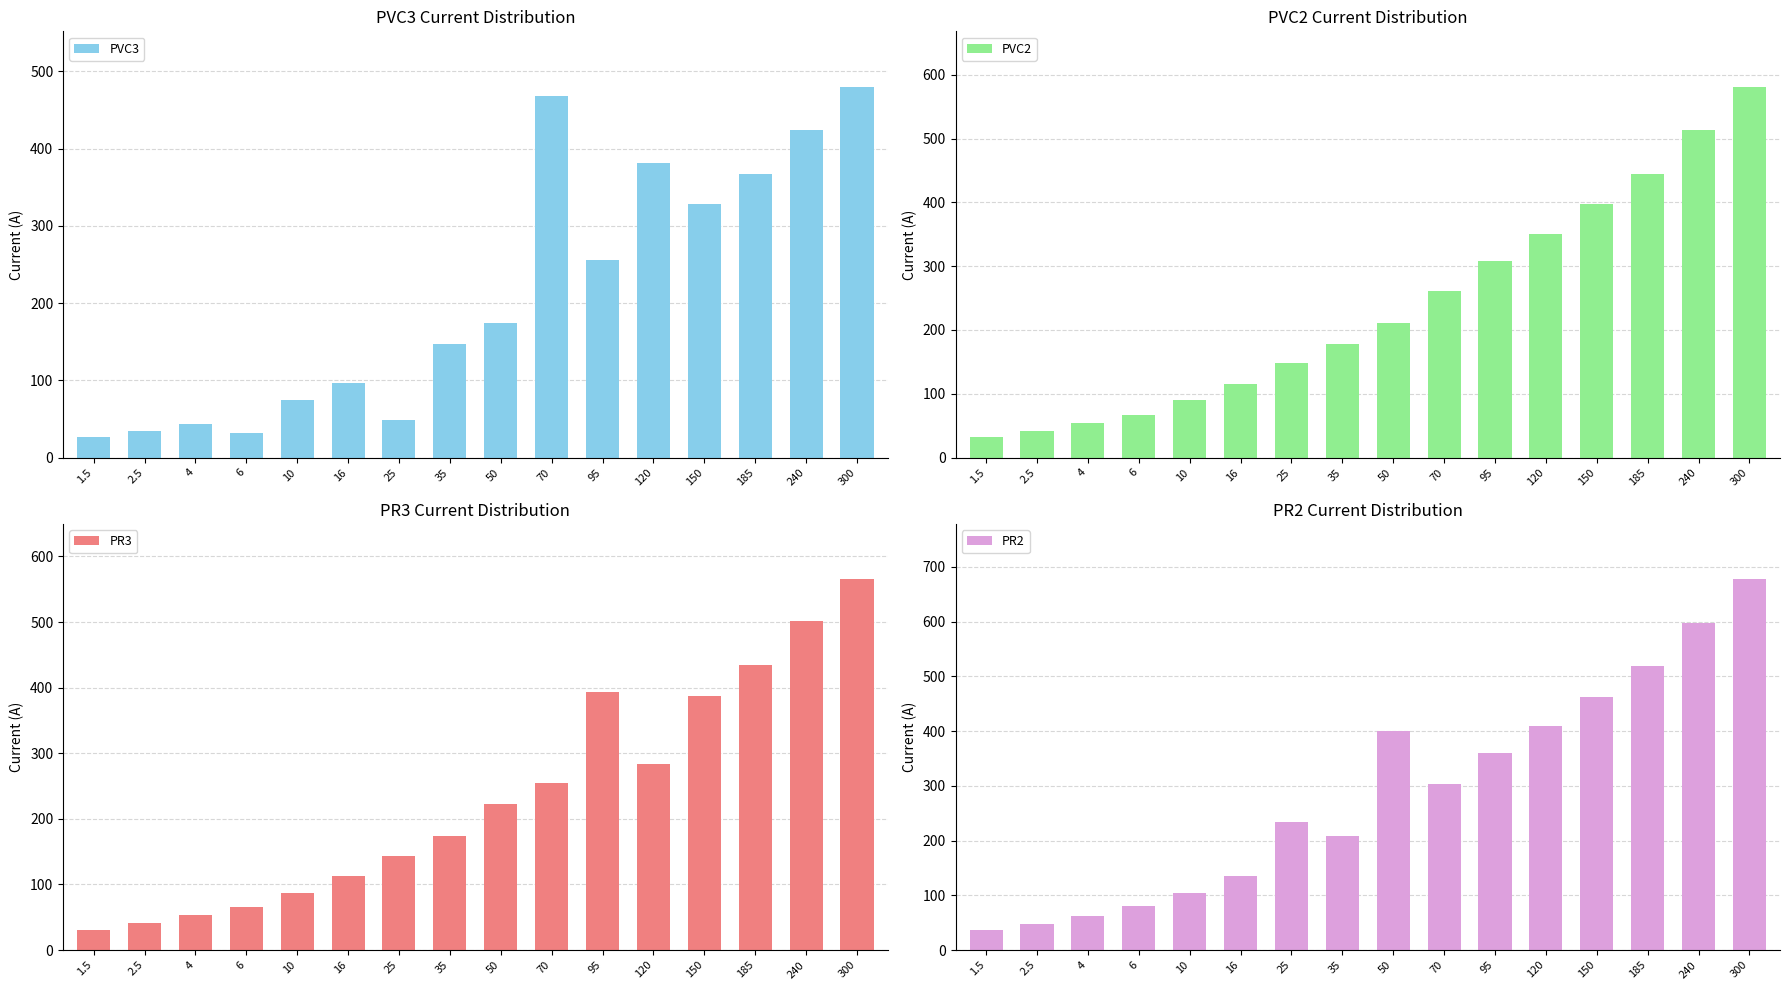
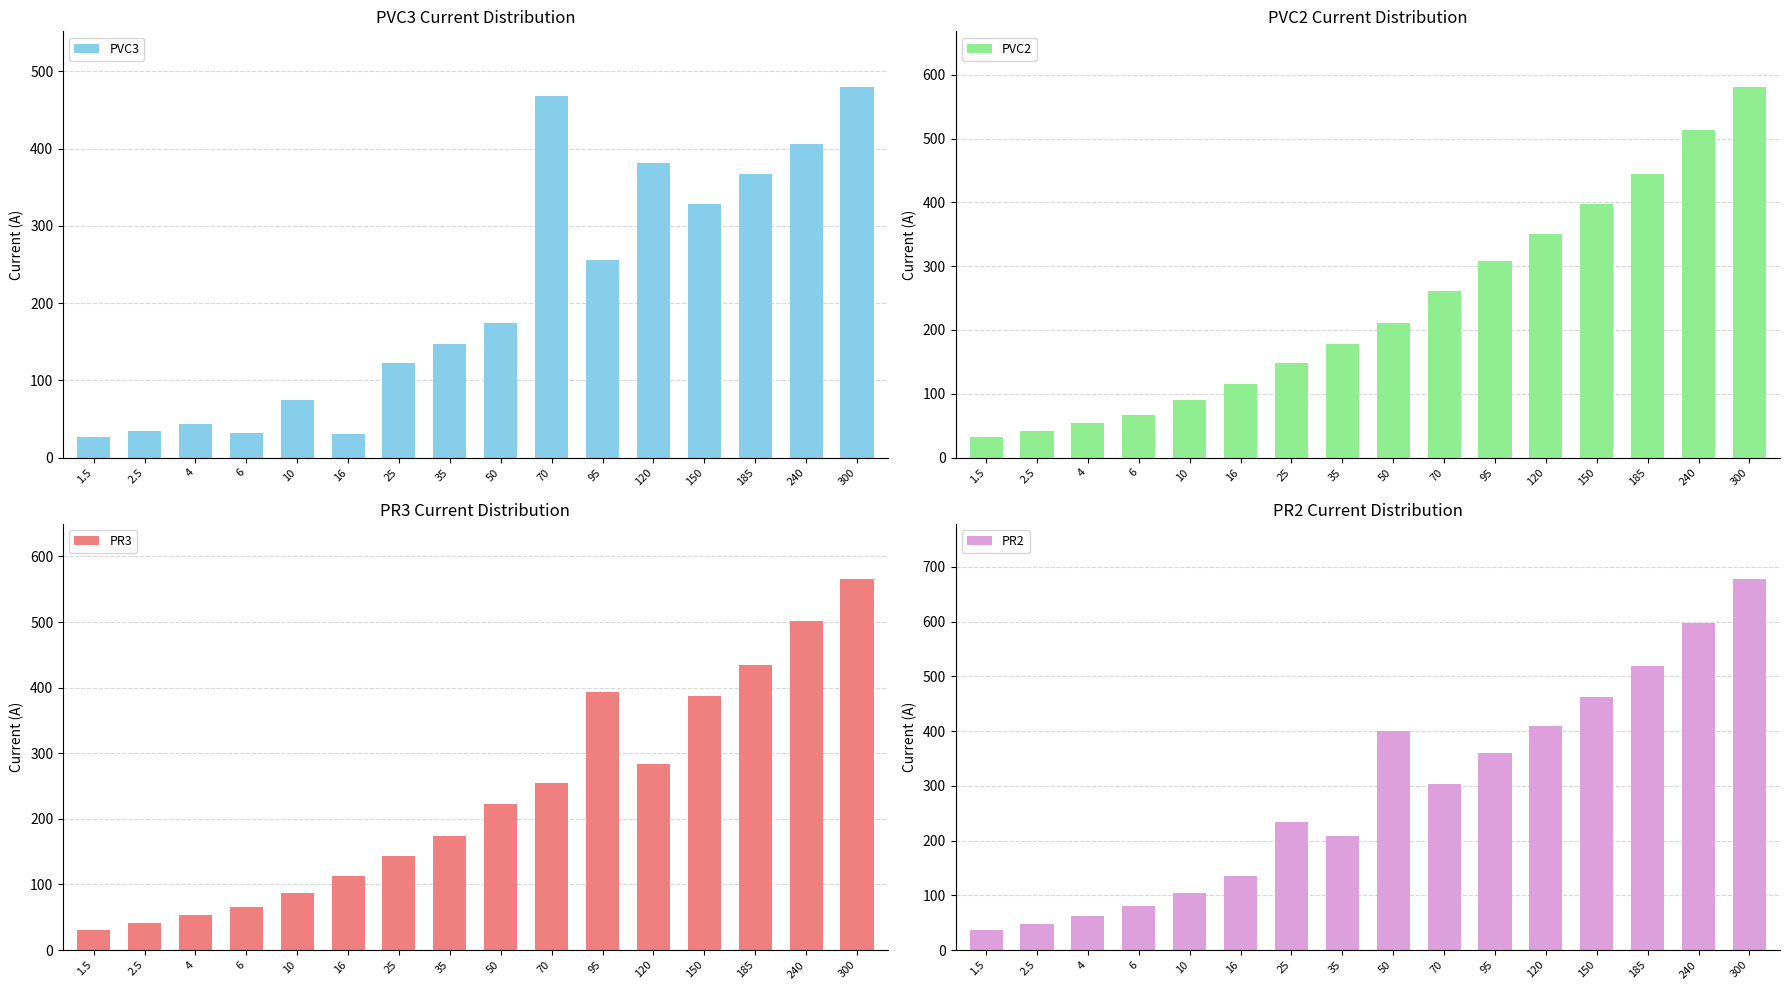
  {
    "PVC3 Current Distribution": {
      "1.5": 30,
      "2.5": 30,
      "4": 40,
      "6": 30,
      "10": 70,
-     "16": 100,
-     "25": 50,
+     "16": 30,
+     "25": 120,
      "35": 150,
      "50": 170,
      "70": 470,
      "95": 260,
      "120": 380,
      "150": 330,
      "185": 370,
-     "240": 420,
+     "240": 410,
      "300": 480
    },
    "PVC2 Current Distribution": {
      "1.5": 30,
      "2.5": 40,
      "4": 50,
      "6": 70,
      "10": 90,
      "16": 120,
      "25": 150,
      "35": 180,
      "50": 210,
      "70": 260,
      "95": 310,
      "120": 350,
      "150": 400,
      "185": 450,
      "240": 510,
      "300": 580
    },
    "PR3 Current Distribution": {
      "1.5": 30,
      "2.5": 40,
      "4": 50,
      "6": 70,
      "10": 90,
      "16": 110,
      "25": 140,
      "35": 170,
      "50": 220,
      "70": 250,
      "95": 390,
      "120": 280,
      "150": 390,
      "185": 430,
      "240": 500,
      "300": 570
    },
    "PR2 Current Distribution": {
      "1.5": 40,
      "2.5": 50,
      "4": 60,
      "6": 80,
      "10": 100,
      "16": 140,
      "25": 230,
      "35": 210,
      "50": 400,
      "70": 300,
      "95": 360,
      "120": 410,
      "150": 460,
      "185": 520,
      "240": 600,
      "300": 680
    }
  }
